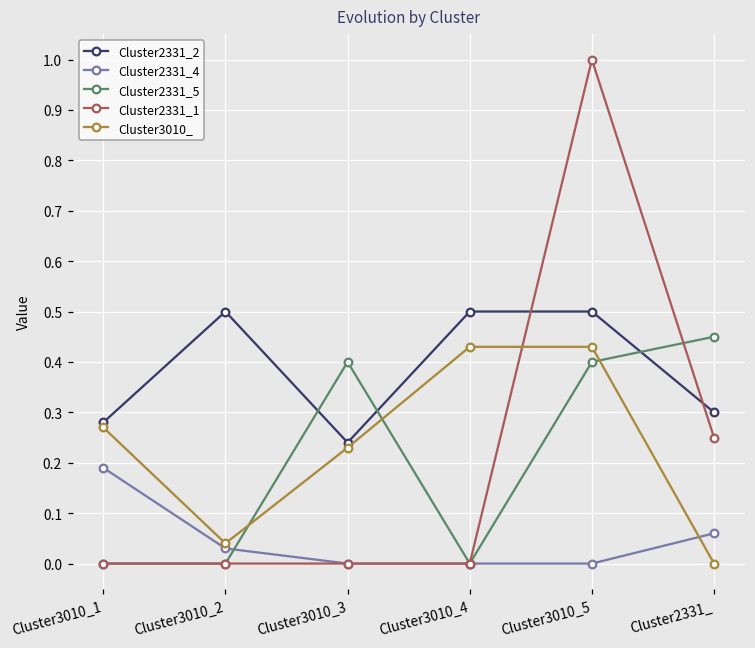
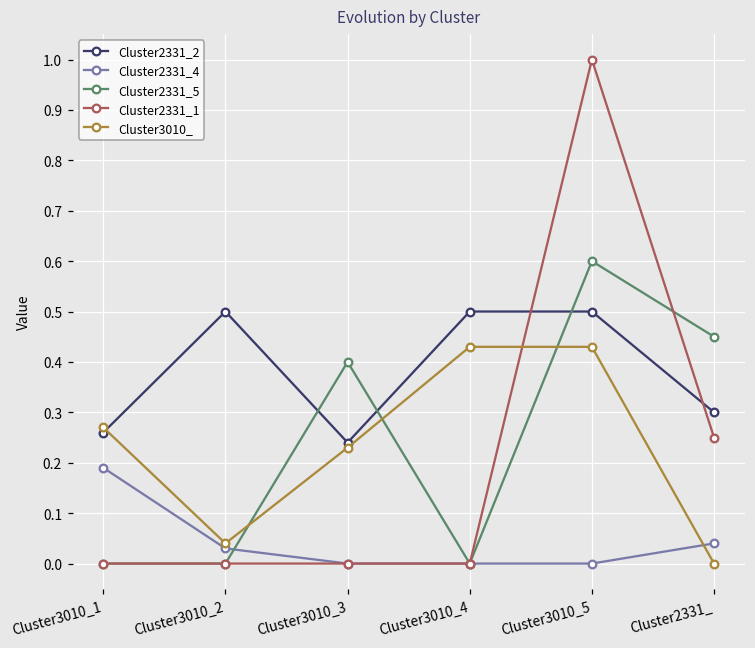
  {
    "Cluster2331_2": {
-     "Cluster3010_1": 0.28,
+     "Cluster3010_1": 0.26,
      "Cluster3010_2": 0.50,
      "Cluster3010_3": 0.24,
      "Cluster3010_4": 0.50,
      "Cluster3010_5": 0.50,
      "Cluster2331_": 0.30
    },
    "Cluster2331_4": {
      "Cluster3010_1": 0.19,
      "Cluster3010_2": 0.03,
      "Cluster3010_5": 0.00,
-     "Cluster2331_": 0.06
+     "Cluster2331_": 0.04
    },
    "Cluster2331_5": {
      "Cluster3010_3": 0.4,
-     "Cluster3010_5": 0.4,
+     "Cluster3010_5": 0.6,
      "Cluster2331_": 0.45
    }
  }
